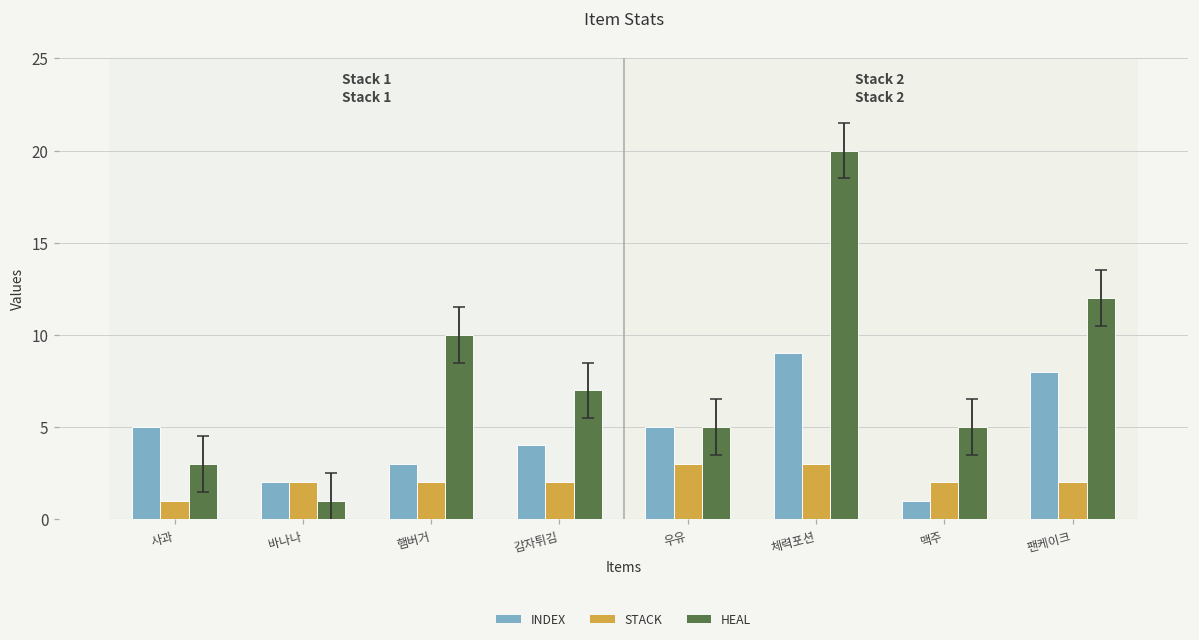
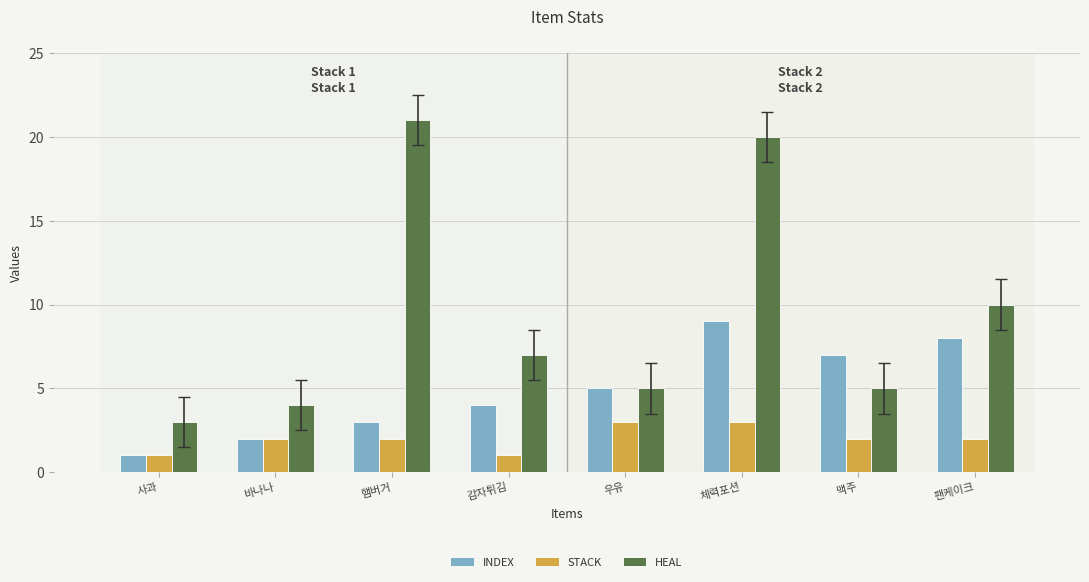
  {
    "INDEX": {
-     "사과": 5,
+     "사과": 1,
      "바나나": 2,
      "햄버거": 3,
      "감자튀김": 4,
      "우유": 5,
      "체력포션": 9,
-     "맥주": 1,
+     "맥주": 7,
      "팬케이크": 8
    },
    "STACK": {
      "사과": 1,
      "바나나": 2,
      "햄버거": 2,
-     "감자튀김": 2,
+     "감자튀김": 1,
      "우유": 3,
      "체력포션": 3,
      "맥주": 2,
      "팬케이크": 2
    },
    "HEAL": {
      "사과": 3,
-     "바나나": 1,
-     "햄버거": 10,
+     "바나나": 4,
+     "햄버거": 21,
      "감자튀김": 7,
      "우유": 5,
      "체력포션": 20,
      "맥주": 5,
-     "팬케이크": 12
+     "팬케이크": 10
    }
  }
